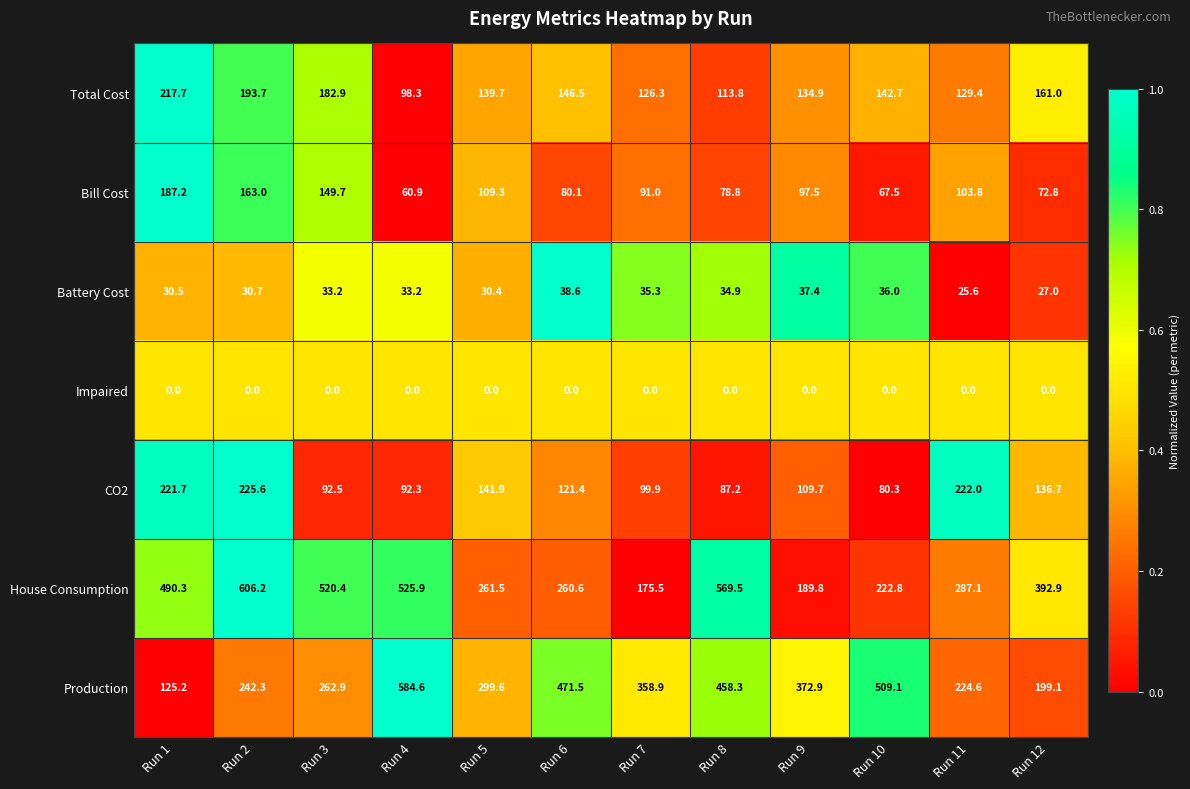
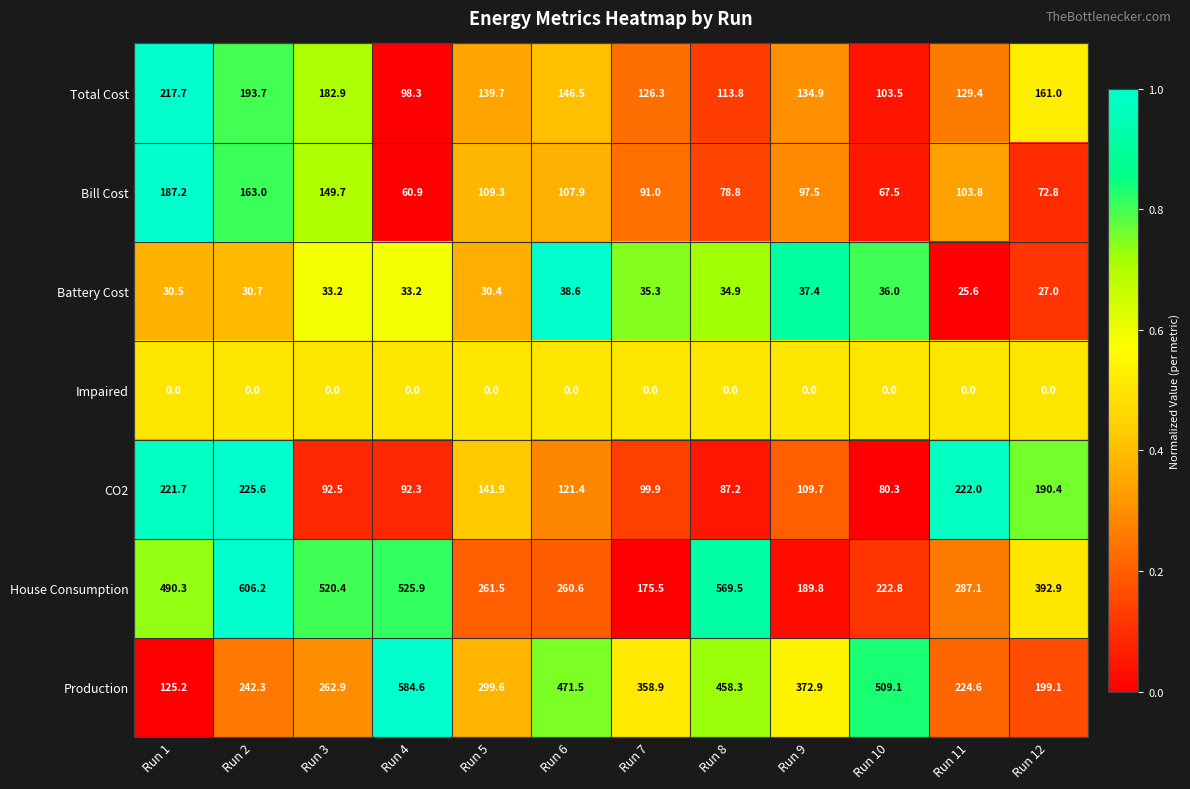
  {
    "Total Cost": {
      "Run 1": 217.7,
      "Run 2": 193.7,
      "Run 3": 182.9,
      "Run 4": 98.3,
      "Run 5": 139.7,
      "Run 6": 146.5,
      "Run 7": 126.3,
      "Run 8": 113.8,
      "Run 9": 134.9,
-     "Run 10": 142.7,
+     "Run 10": 103.5,
      "Run 11": 129.4,
      "Run 12": 161.0
    },
    "Bill Cost": {
      "Run 1": 187.2,
      "Run 2": 163.0,
      "Run 3": 149.7,
      "Run 4": 60.9,
      "Run 5": 109.3,
-     "Run 6": 80.1,
+     "Run 6": 107.9,
      "Run 7": 91.0,
      "Run 8": 78.8,
      "Run 9": 97.5,
      "Run 10": 67.5,
      "Run 11": 103.8,
      "Run 12": 72.8
    },
    "Battery Cost": {
      "Run 1": 30.5,
      "Run 2": 30.7,
      "Run 3": 33.2,
      "Run 4": 33.2,
      "Run 5": 30.4,
      "Run 6": 38.6,
      "Run 7": 35.3,
      "Run 8": 34.9,
      "Run 9": 37.4,
      "Run 10": 36.0,
      "Run 11": 25.6,
      "Run 12": 27.0
    },
    "Impaired": {
      "Run 1": 0.0,
      "Run 2": 0.0,
      "Run 3": 0.0,
      "Run 4": 0.0,
      "Run 5": 0.0,
      "Run 6": 0.0,
      "Run 7": 0.0,
      "Run 8": 0.0,
      "Run 9": 0.0,
      "Run 10": 0.0,
      "Run 11": 0.0,
      "Run 12": 0.0
    },
    "CO2": {
      "Run 1": 221.7,
      "Run 2": 225.6,
      "Run 3": 92.5,
      "Run 4": 92.3,
      "Run 5": 141.9,
      "Run 6": 121.4,
      "Run 7": 99.9,
      "Run 8": 87.2,
      "Run 9": 109.7,
      "Run 10": 80.3,
      "Run 11": 222.0,
-     "Run 12": 136.7
+     "Run 12": 190.4
    },
    "House Consumption": {
      "Run 1": 490.3,
      "Run 2": 606.2,
      "Run 3": 520.4,
      "Run 4": 525.9,
      "Run 5": 261.5,
      "Run 6": 260.6,
      "Run 7": 175.5,
      "Run 8": 569.5,
      "Run 9": 189.8,
      "Run 10": 222.8,
      "Run 11": 287.1,
      "Run 12": 392.9
    },
    "Production": {
      "Run 1": 125.2,
      "Run 2": 242.3,
      "Run 3": 262.9,
      "Run 4": 584.6,
      "Run 5": 299.6,
      "Run 6": 471.5,
      "Run 7": 358.9,
      "Run 8": 458.3,
      "Run 9": 372.9,
      "Run 10": 509.1,
      "Run 11": 224.6,
      "Run 12": 199.1
    }
  }
